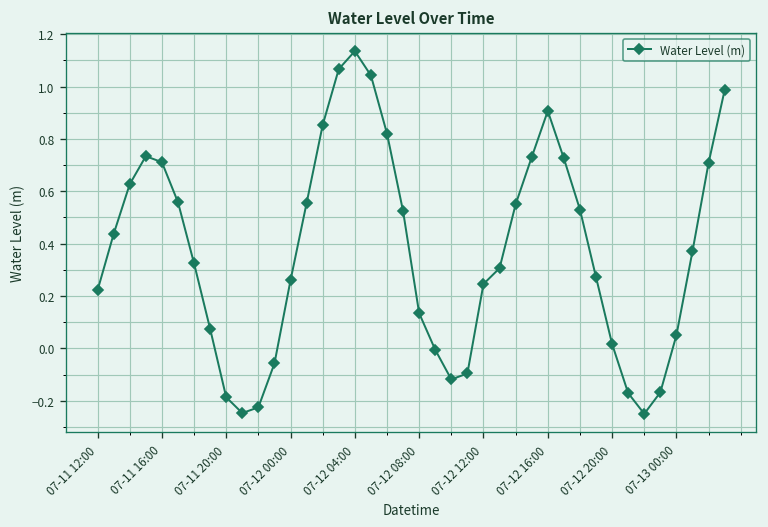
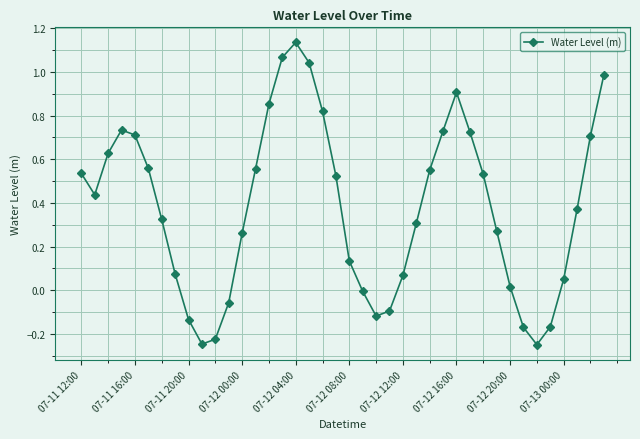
  {
-   "07-11 12:00": 0.22,
+   "07-11 12:00": 0.54,
    "07-11 16:00": 0.71,
-   "07-11 20:00": -0.19,
+   "07-11 20:00": -0.13,
    "07-12 00:00": 0.26,
    "07-12 04:00": 1.14,
    "07-12 08:00": 0.13,
-   "07-12 12:00": 0.25,
+   "07-12 12:00": 0.07,
    "07-12 16:00": 0.91,
    "07-12 20:00": 0.02,
    "07-13 00:00": 0.05
  }
